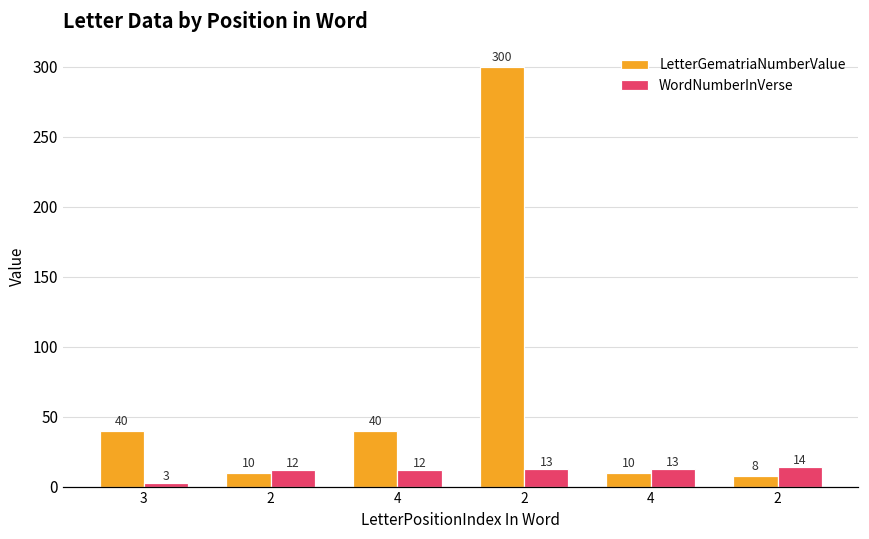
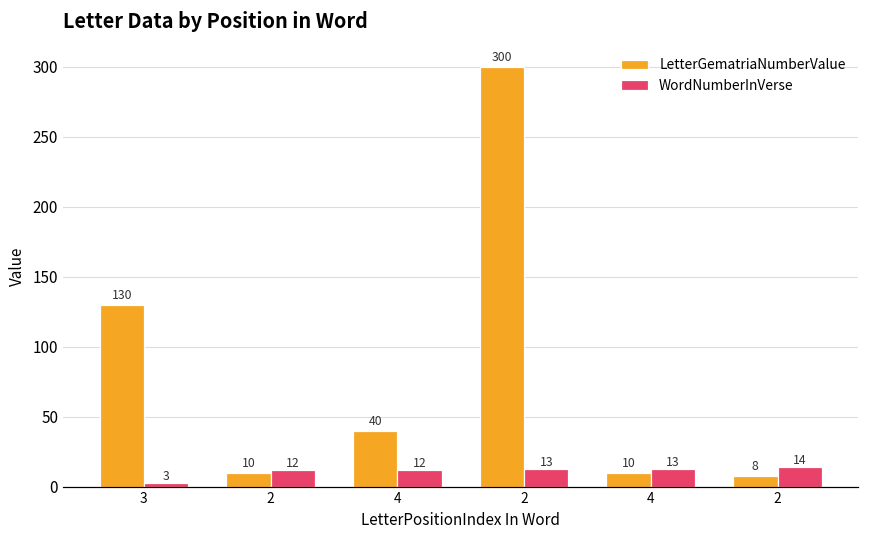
  {
    "LetterGematriaNumberValue": {
-     "3": 40
+     "3": 130
    },
    "WordNumberInVerse": {
      "3": 3
    }
  }
